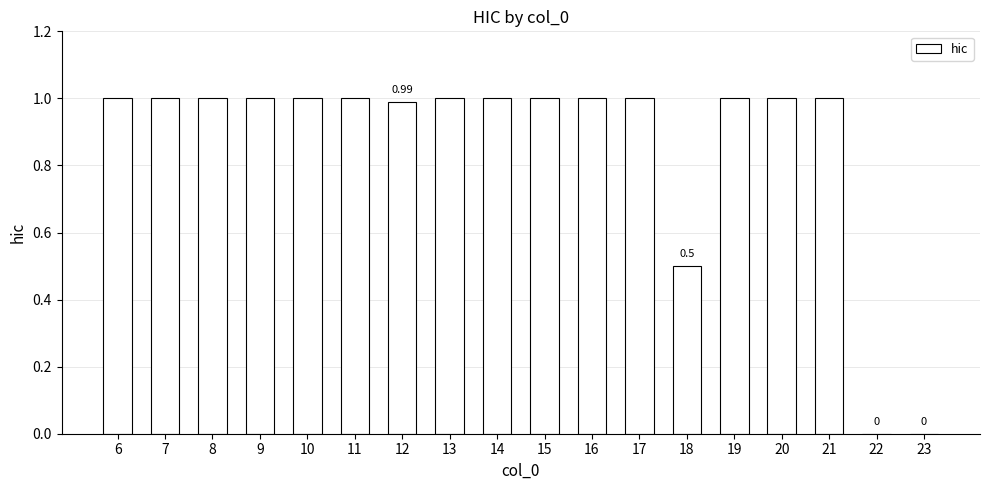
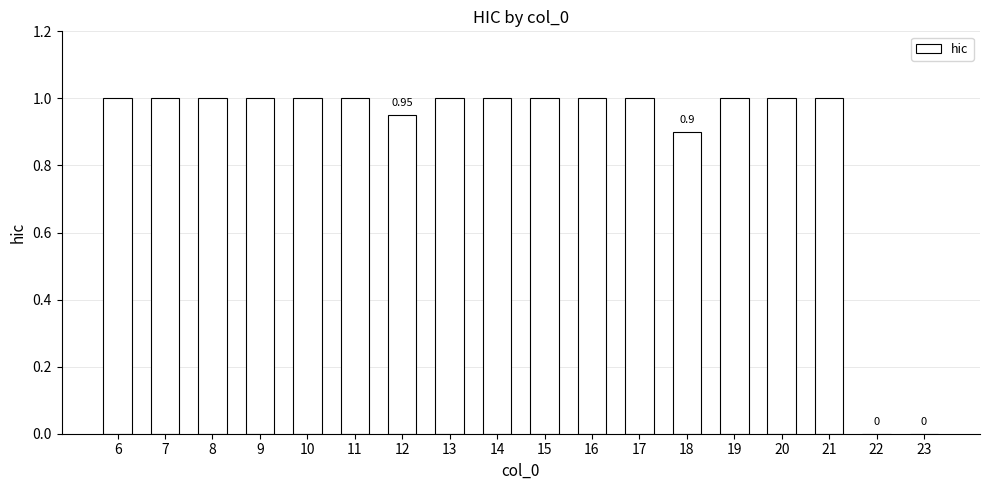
  {
-   "12": 0.99,
-   "18": 0.5,
+   "12": 0.95,
+   "18": 0.9,
    "22": 0,
    "23": 0
  }
